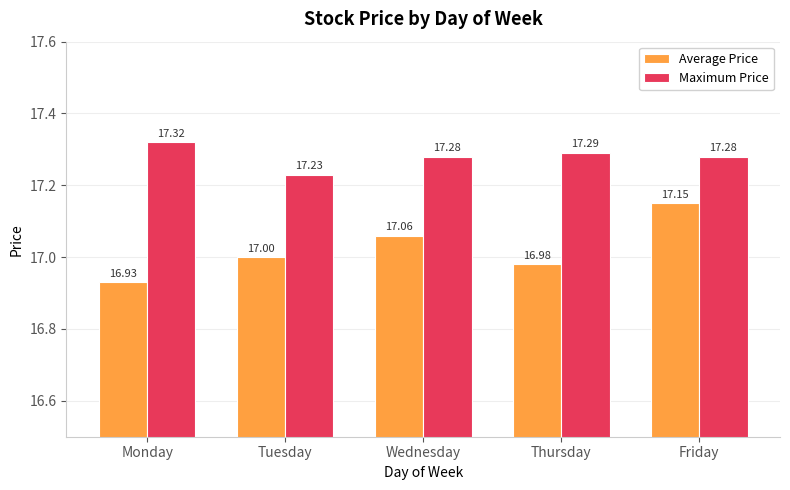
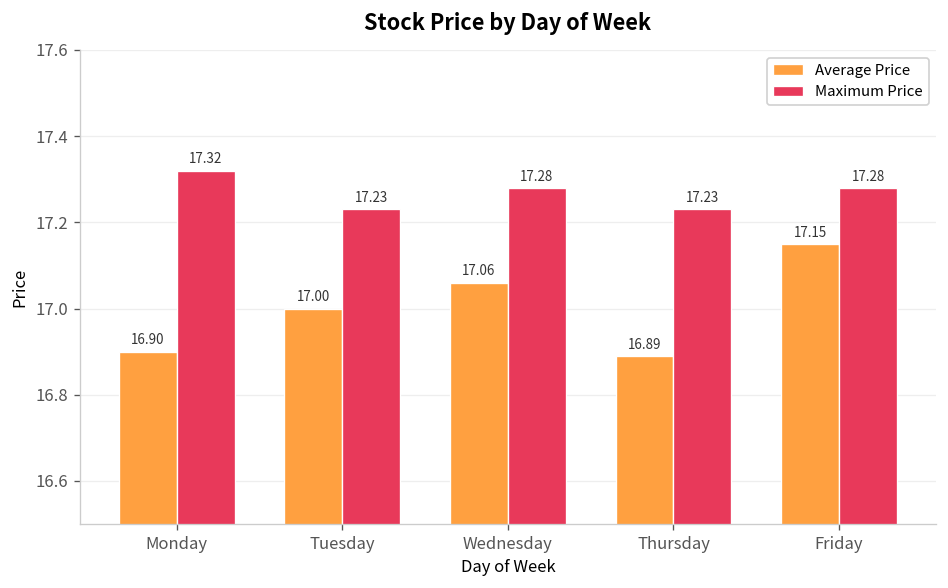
  {
    "Average Price": {
-     "Monday": 16.93,
+     "Monday": 16.90,
      "Tuesday": 17.00,
      "Wednesday": 17.06,
-     "Thursday": 16.98,
+     "Thursday": 16.89,
      "Friday": 17.15
    },
    "Maximum Price": {
      "Monday": 17.32,
      "Tuesday": 17.23,
      "Wednesday": 17.28,
-     "Thursday": 17.29,
+     "Thursday": 17.23,
      "Friday": 17.28
    }
  }
